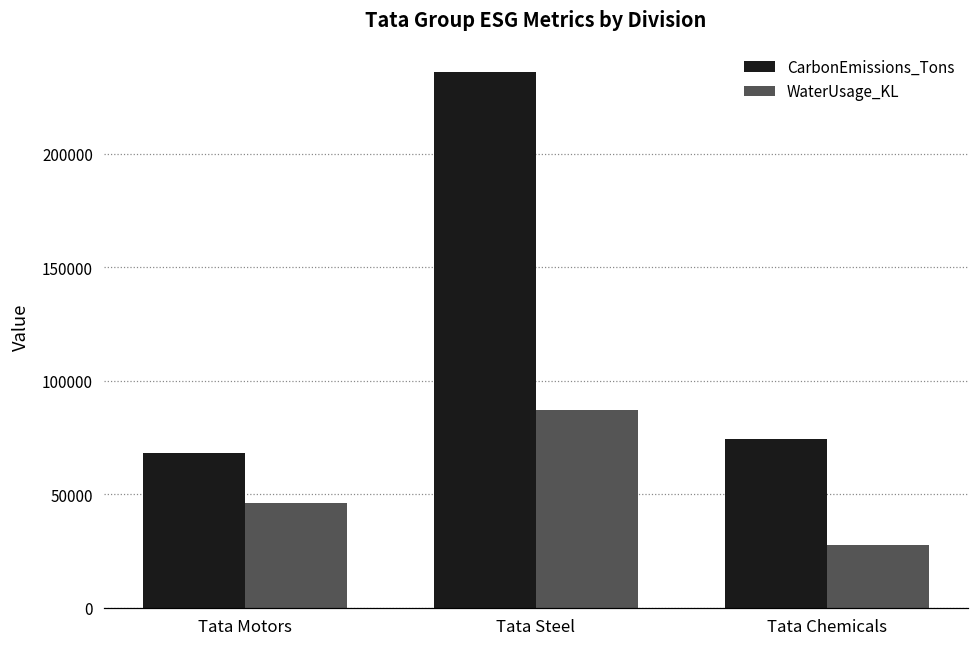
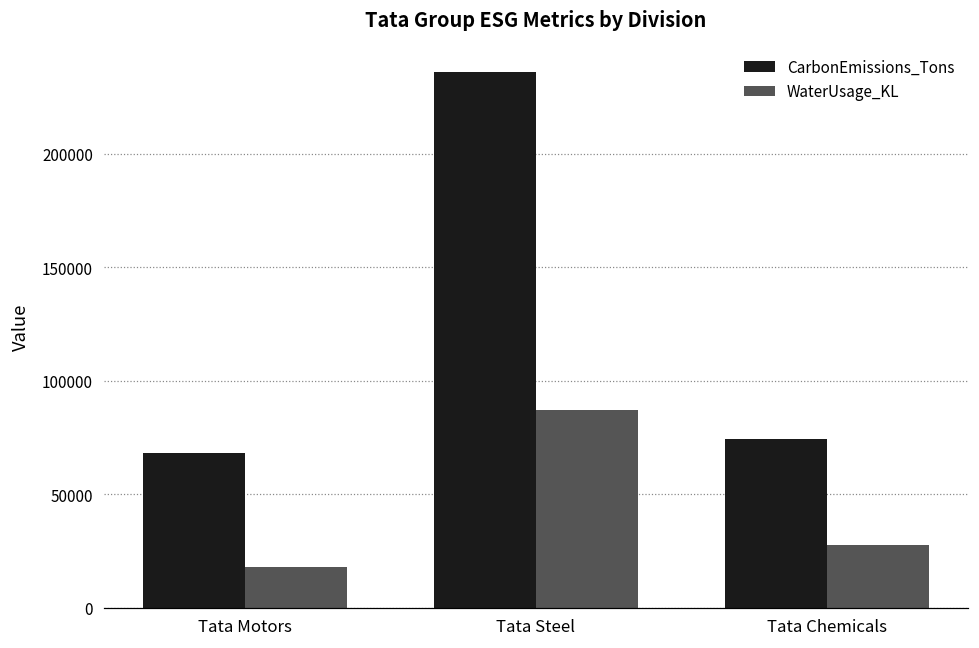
  {
    "CarbonEmissions_Tons": {
      "Tata Motors": 68000,
      "Tata Steel": 236000,
      "Tata Chemicals": 74000
    },
    "WaterUsage_KL": {
-     "Tata Motors": 46000,
+     "Tata Motors": 18000,
      "Tata Steel": 87000,
      "Tata Chemicals": 28000
    }
  }
